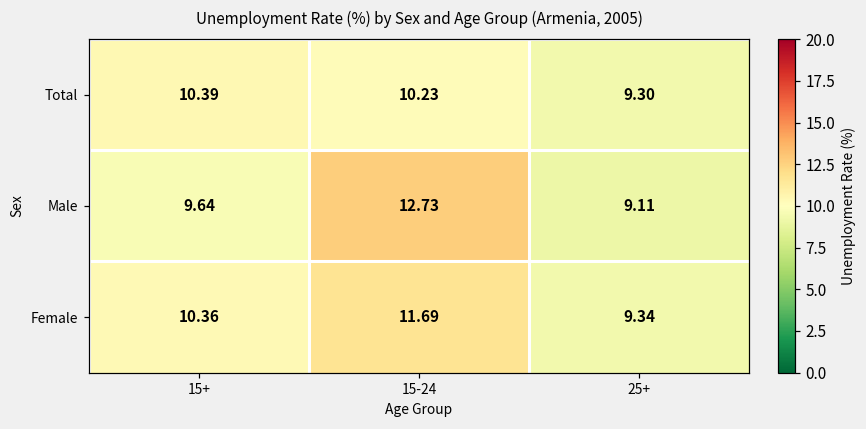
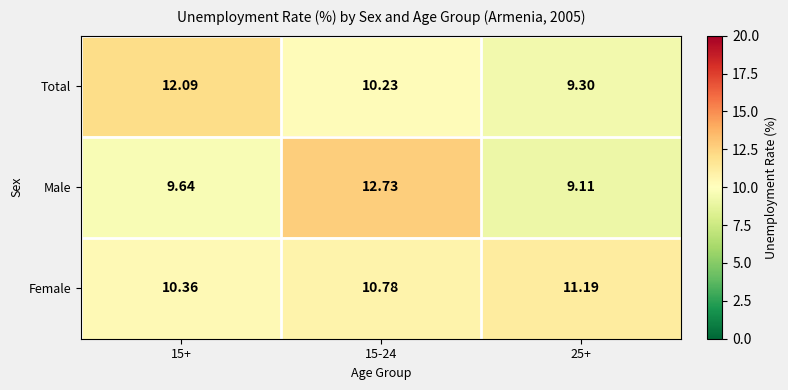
  {
    "Total": {
-     "15+": 10.39,
+     "15+": 12.09,
      "15-24": 10.23,
      "25+": 9.30
    },
    "Male": {
      "15+": 9.64,
      "15-24": 12.73,
      "25+": 9.11
    },
    "Female": {
      "15+": 10.36,
-     "15-24": 11.69,
-     "25+": 9.34
+     "15-24": 10.78,
+     "25+": 11.19
    }
  }
